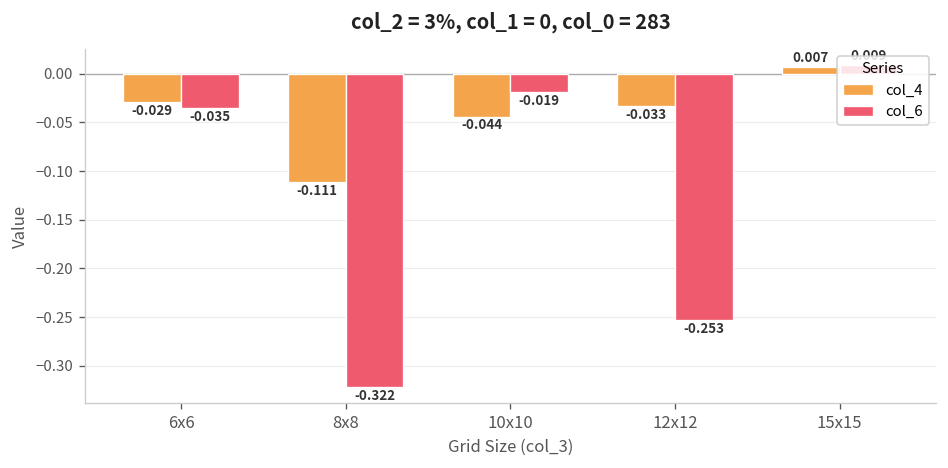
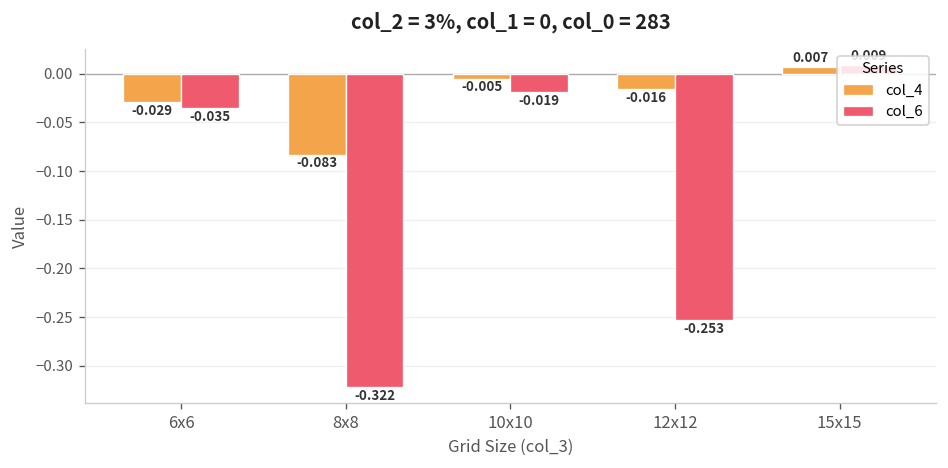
  {
    "col_4": {
      "6x6": -0.029,
-     "8x8": -0.111,
-     "10x10": -0.044,
-     "12x12": -0.033,
+     "8x8": -0.083,
+     "10x10": -0.005,
+     "12x12": -0.016,
      "15x15": 0.007
    },
    "col_6": {
      "6x6": -0.035,
      "8x8": -0.322,
      "10x10": -0.019,
      "12x12": -0.253
    }
  }
